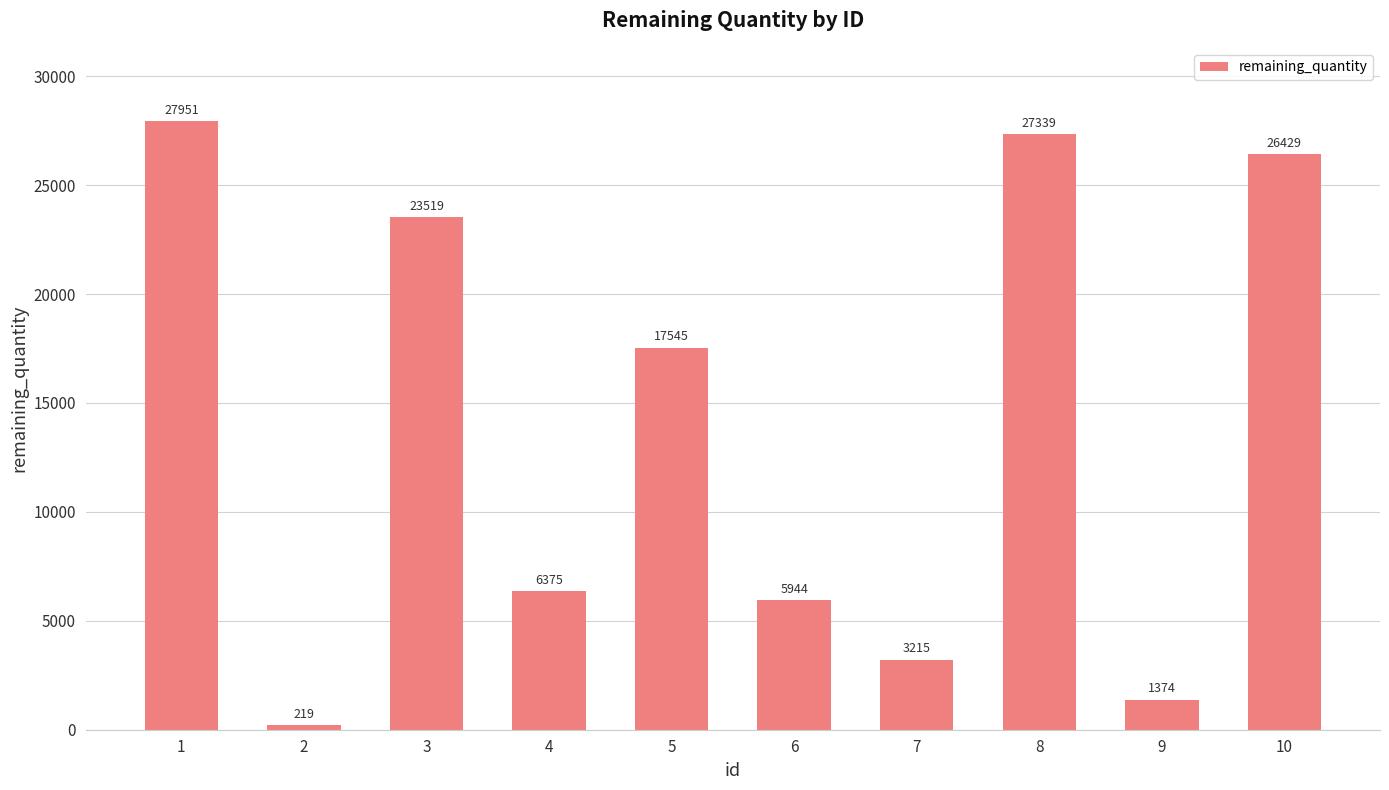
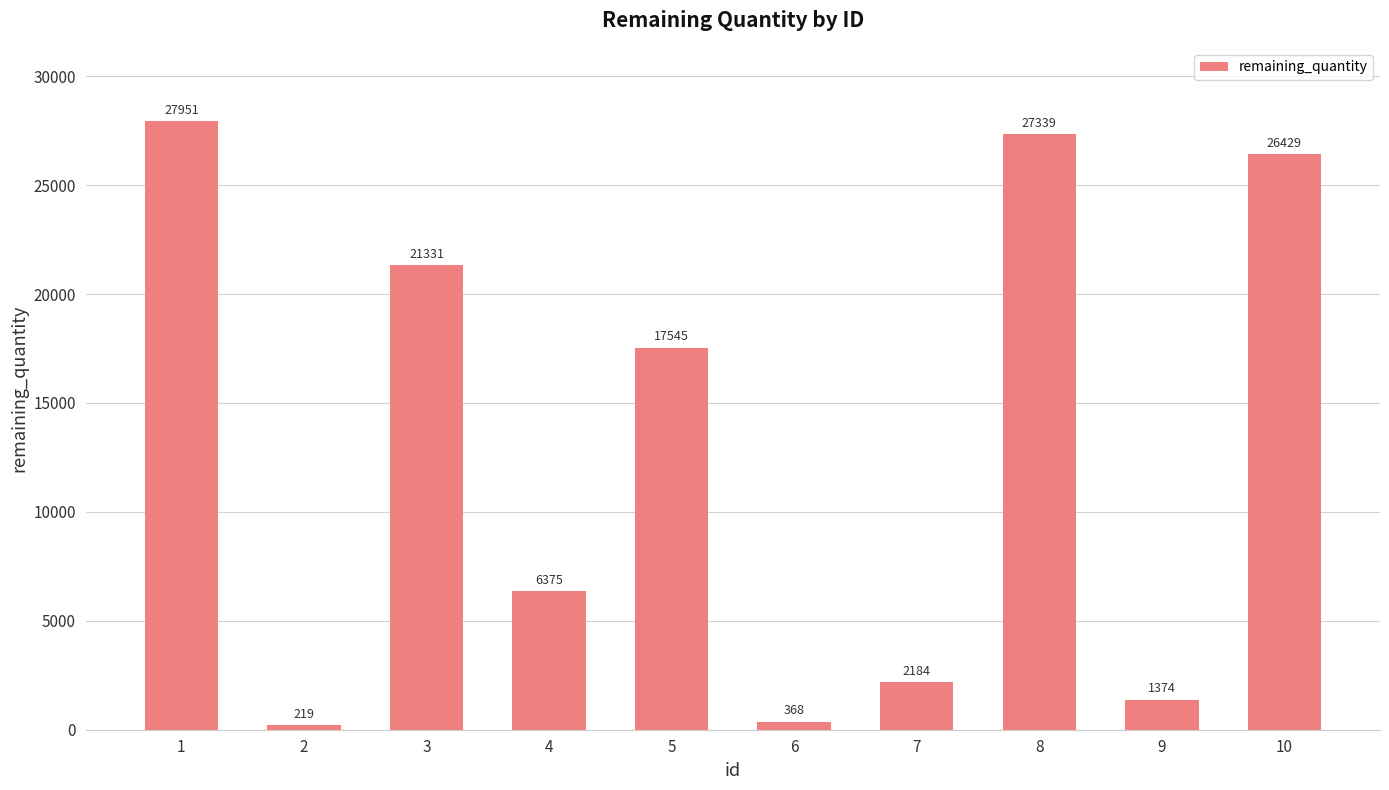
  {
    "1": 27951,
    "2": 219,
-   "3": 23519,
+   "3": 21331,
    "4": 6375,
    "5": 17545,
-   "6": 5944,
-   "7": 3215,
+   "6": 368,
+   "7": 2184,
    "8": 27339,
    "9": 1374,
    "10": 26429
  }
